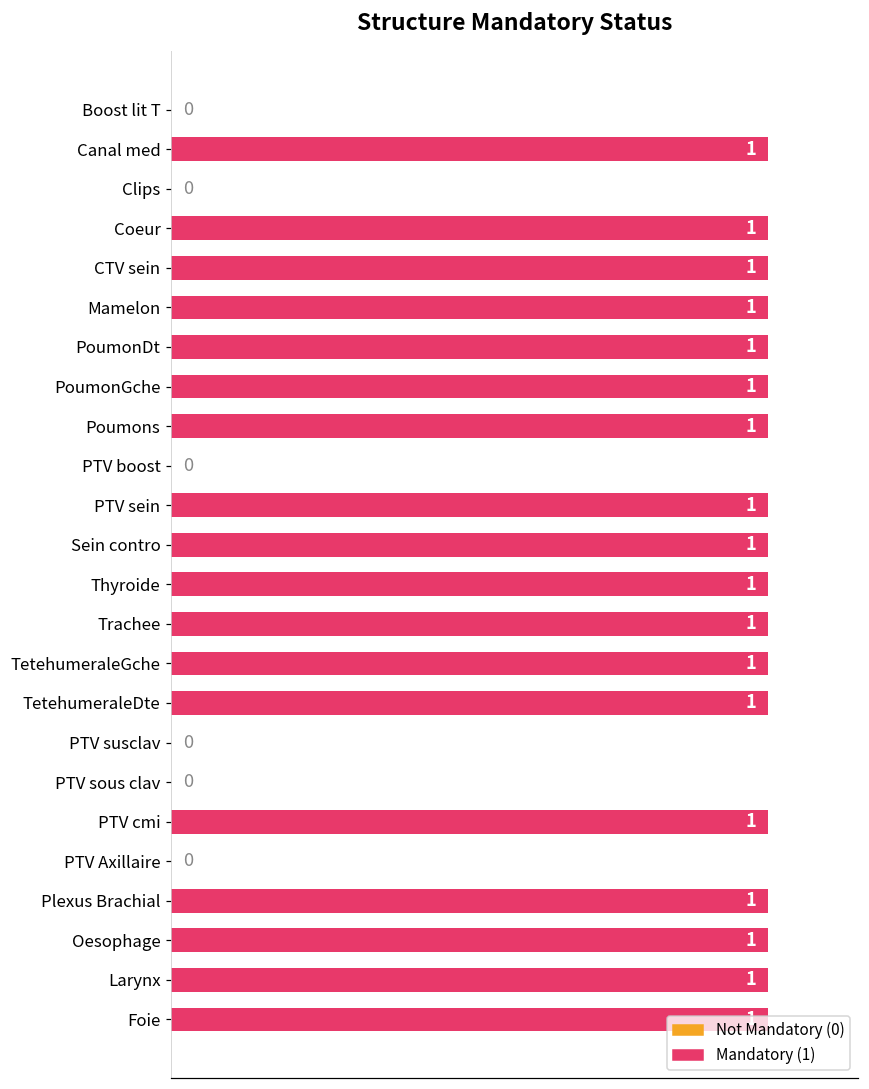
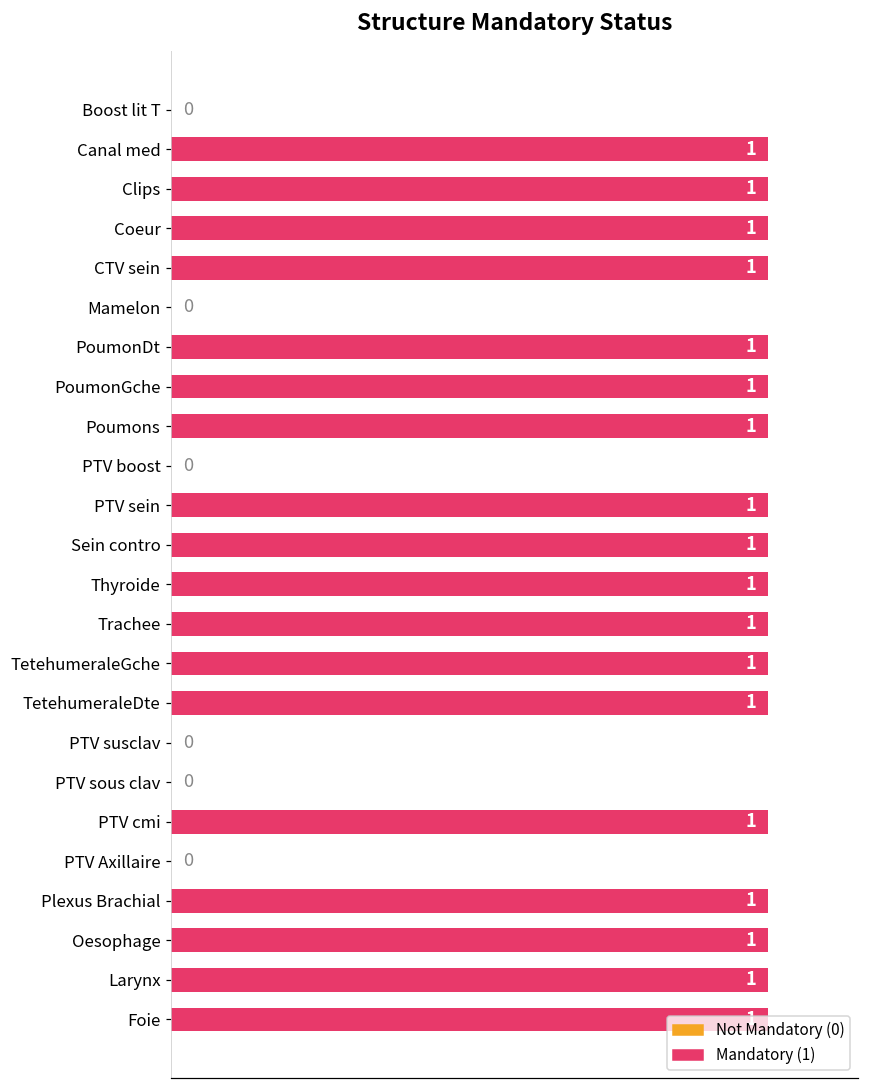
  {
    "Boost lit T": 0,
    "Canal med": 1,
-   "Clips": 0,
+   "Clips": 1,
    "Coeur": 1,
    "CTV sein": 1,
-   "Mamelon": 1,
+   "Mamelon": 0,
    "PoumonDt": 1,
    "PoumonGche": 1,
    "Poumons": 1,
    "PTV boost": 0,
    "PTV sein": 1,
    "Sein contro": 1,
    "Thyroide": 1,
    "Trachee": 1,
    "TetehumeraleGche": 1,
    "TetehumeraleDte": 1,
    "PTV susclav": 0,
    "PTV sous clav": 0,
    "PTV cmi": 1,
    "PTV Axillaire": 0,
    "Plexus Brachial": 1,
    "Oesophage": 1,
    "Larynx": 1
  }
